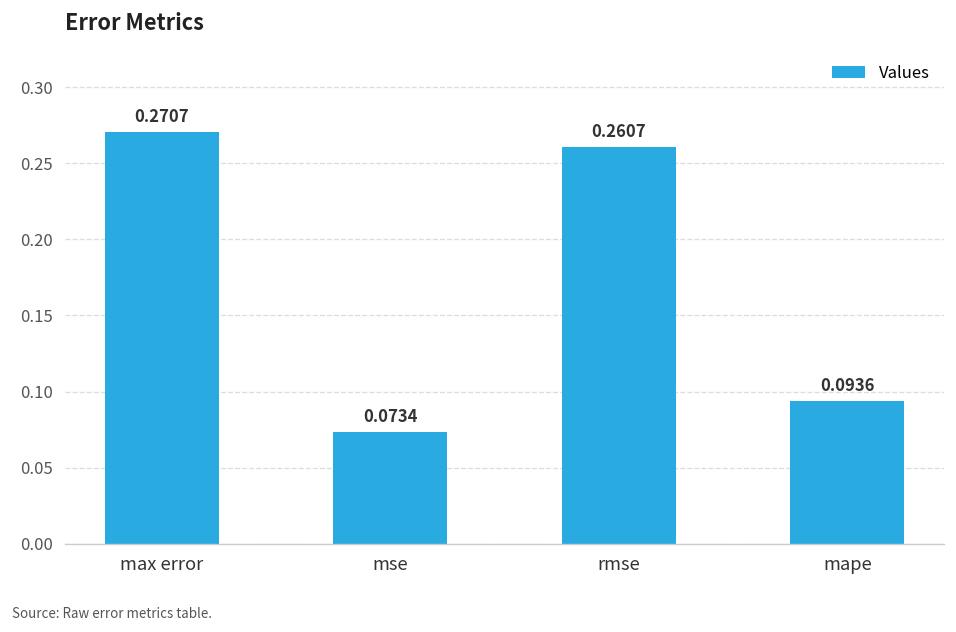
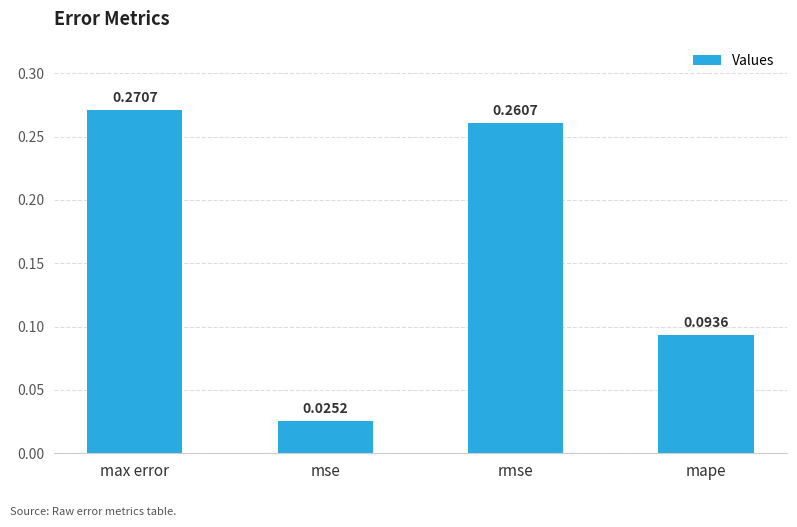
  {
    "max error": 0.2707,
-   "mse": 0.0734,
+   "mse": 0.0252,
    "rmse": 0.2607,
    "mape": 0.0936
  }
